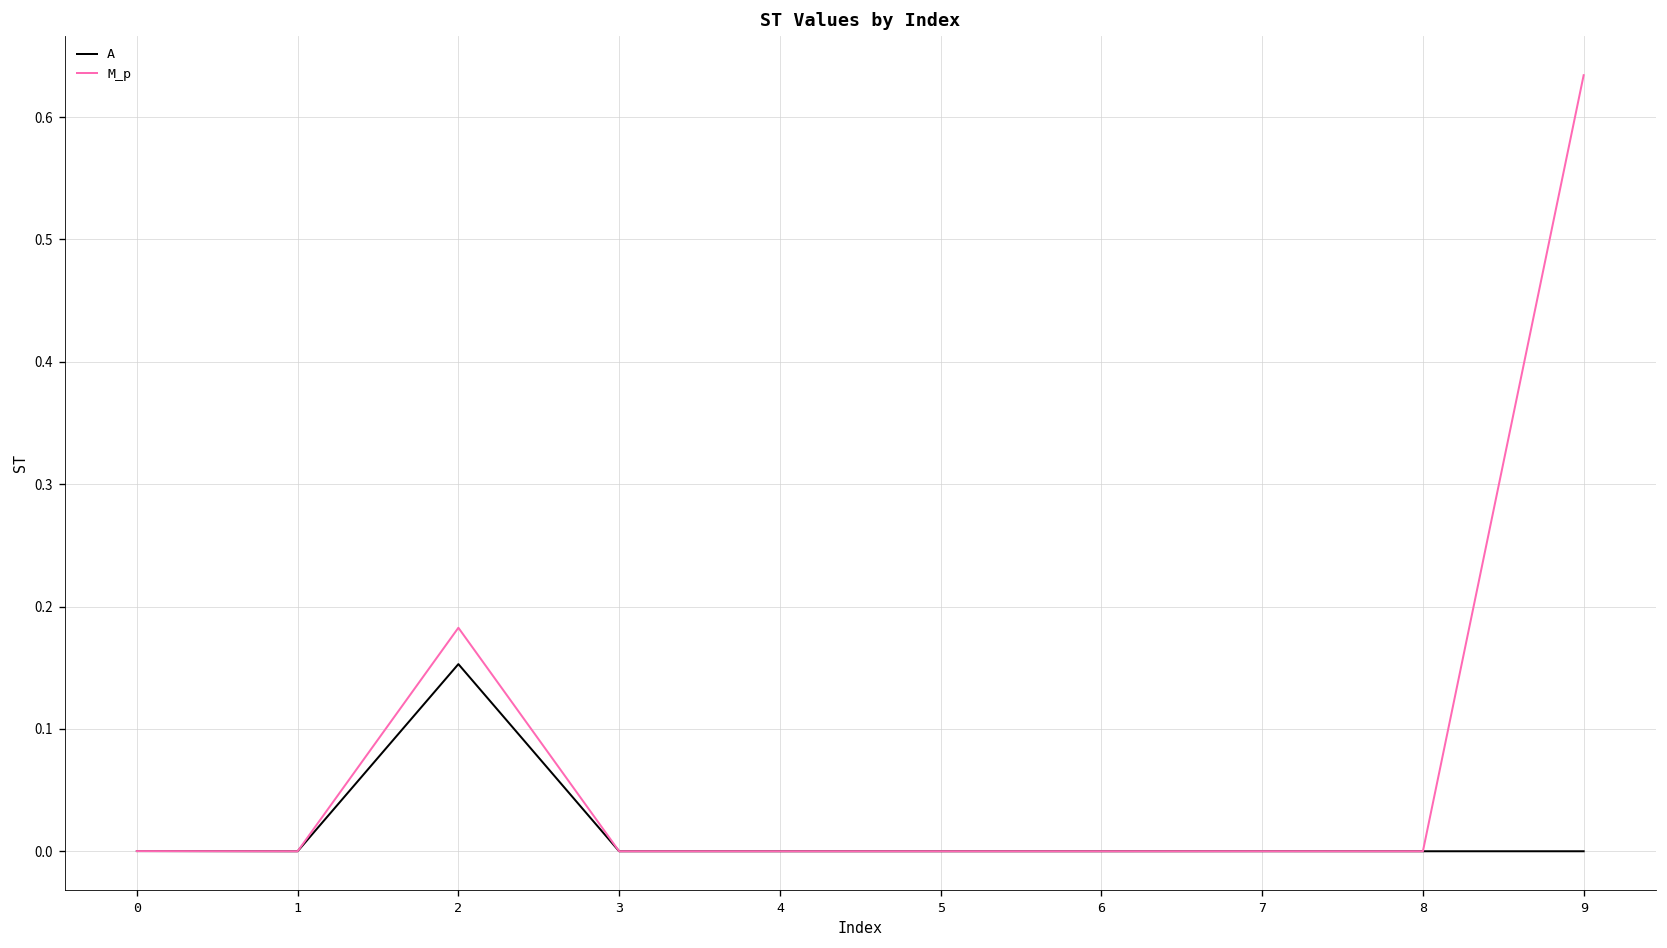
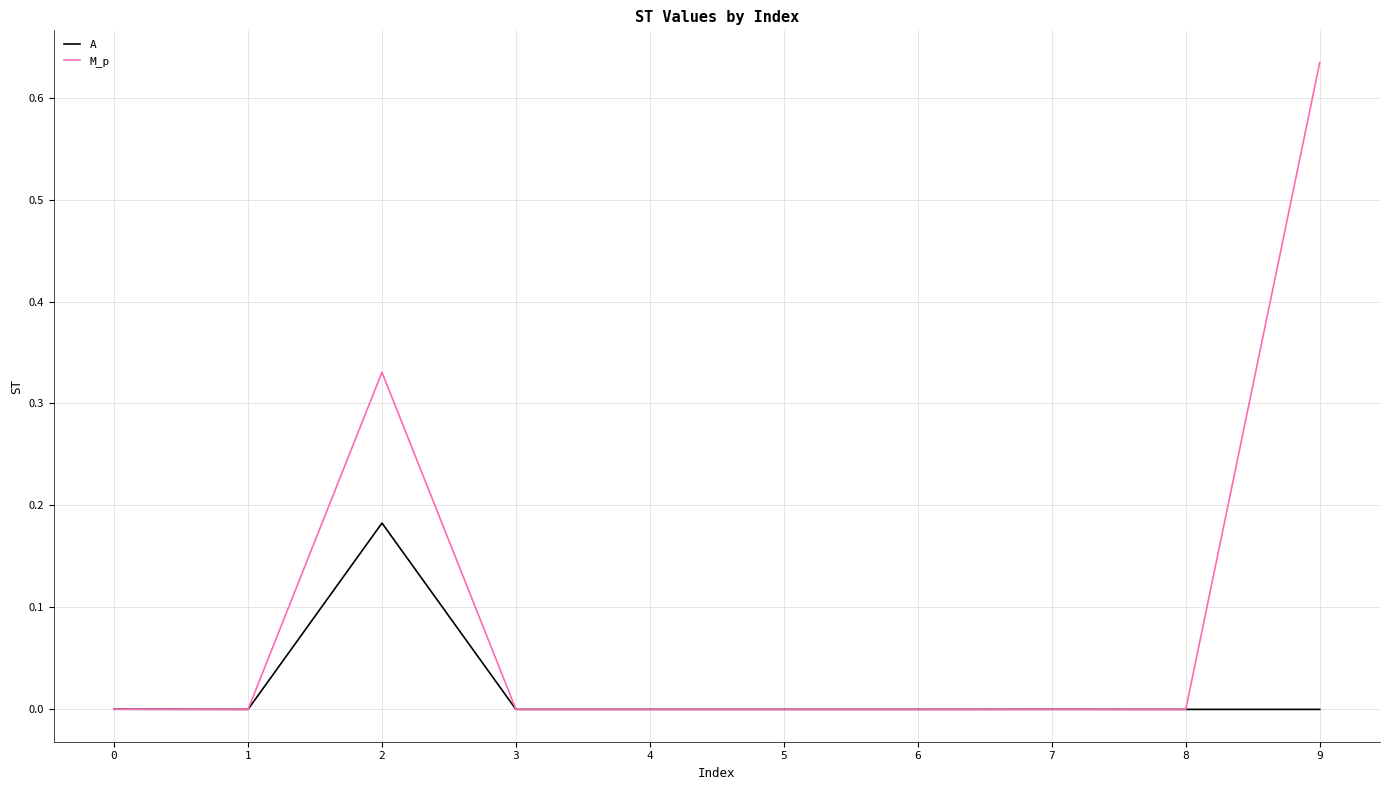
  {
    "A": {
-     "2": 0.153,
+     "2": 0.183,
      "9": 0.000
    },
    "M_p": {
-     "2": 0.183,
+     "2": 0.331,
      "9": 0.634
    }
  }
